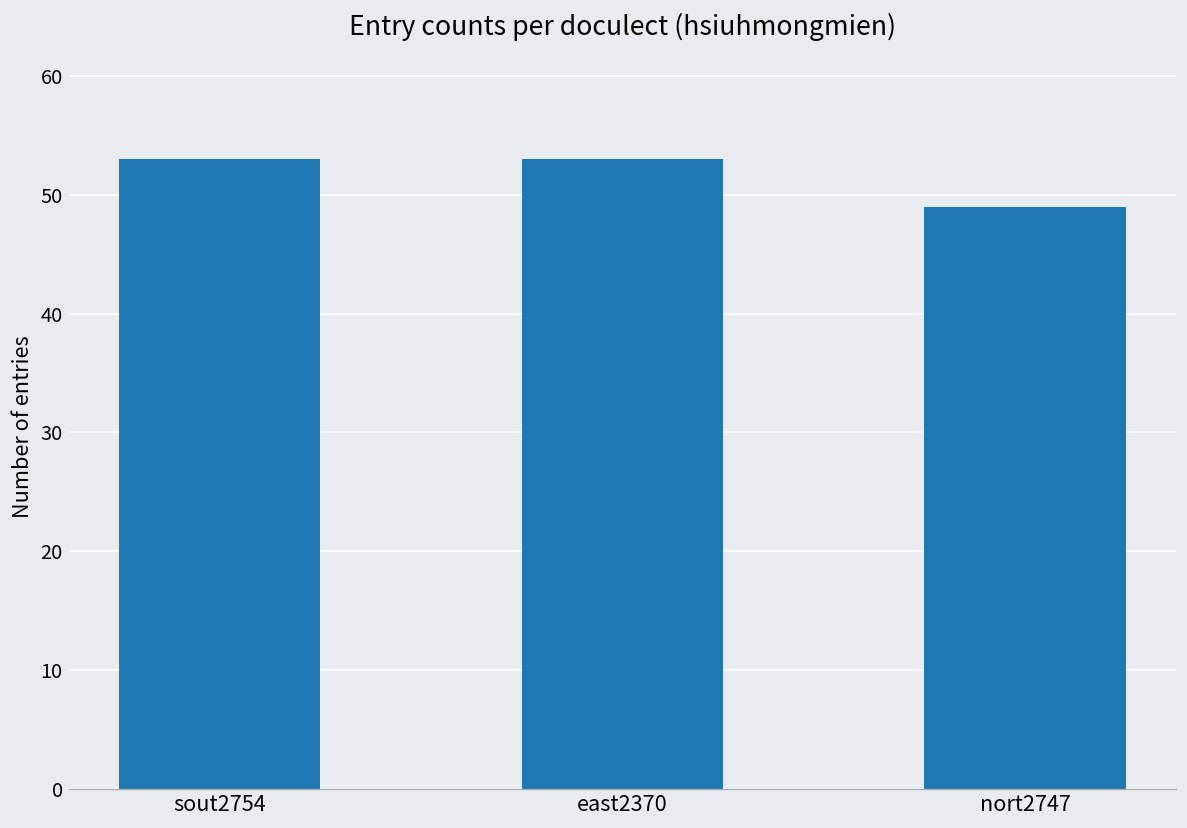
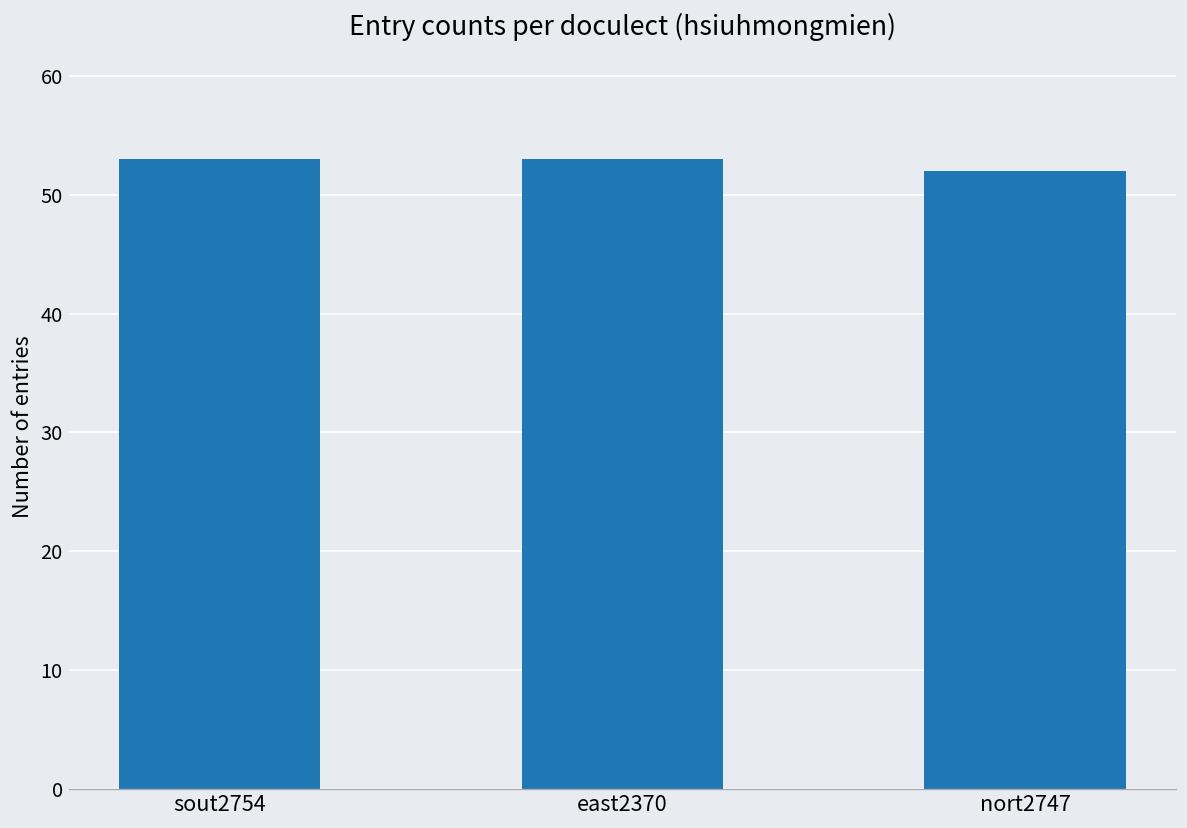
  {
    "sout2754": 53,
    "east2370": 53,
-   "nort2747": 49
+   "nort2747": 52
  }
